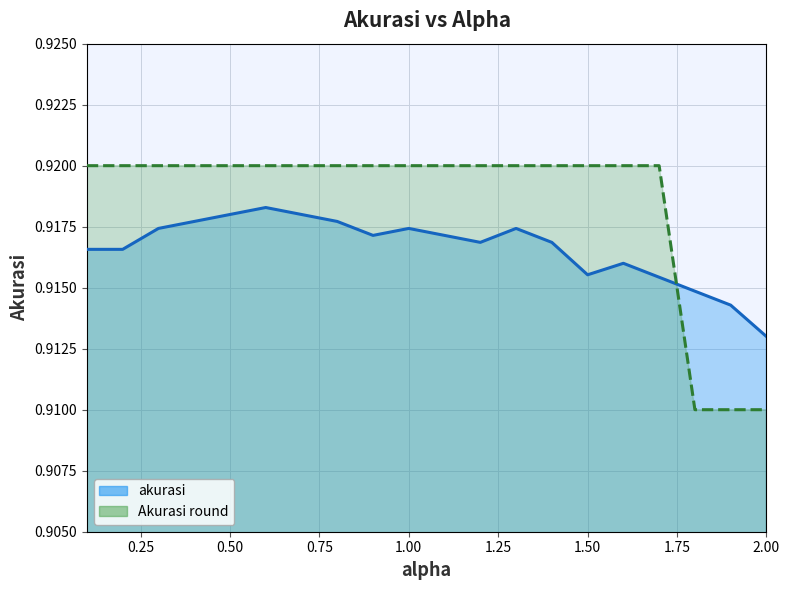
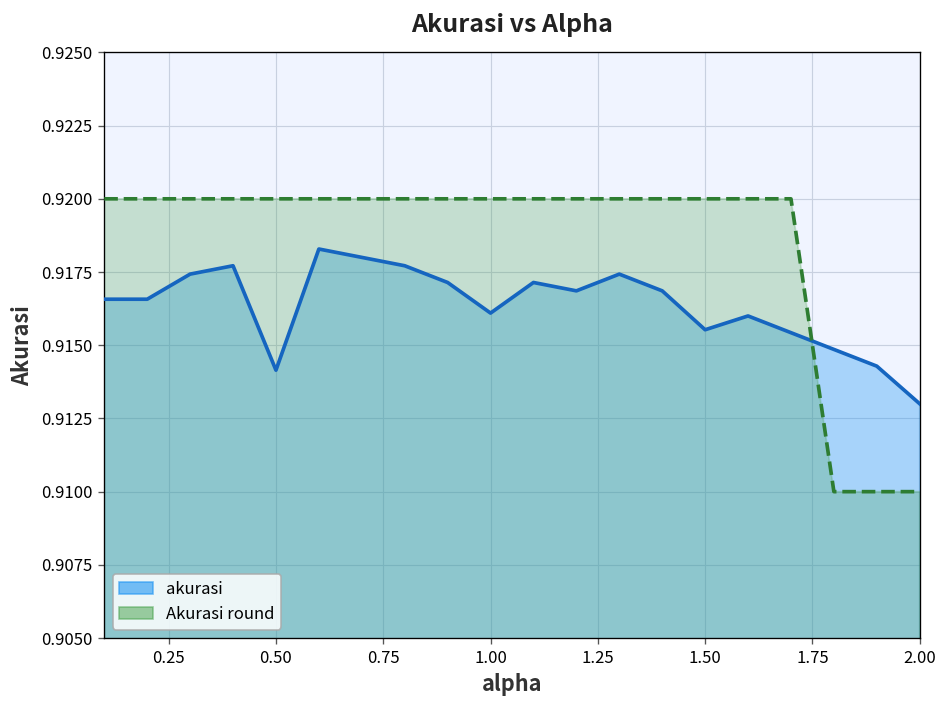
  {
    "akurasi": {
-     "0.50": 0.9180,
-     "1.00": 0.9174,
+     "0.50": 0.9141,
+     "1.00": 0.9161,
      "1.50": 0.9155,
      "2.00": 0.9130
    },
    "Akurasi round": {
      "0.50": 0.9200,
      "1.00": 0.9200,
      "1.50": 0.9200,
      "2.00": 0.9100
    }
  }
